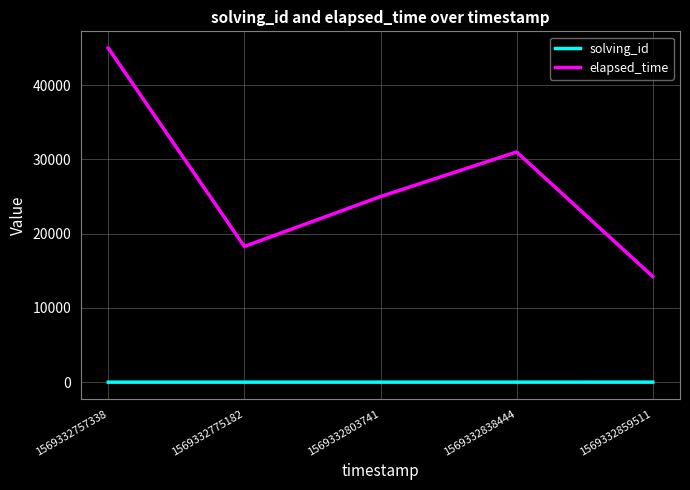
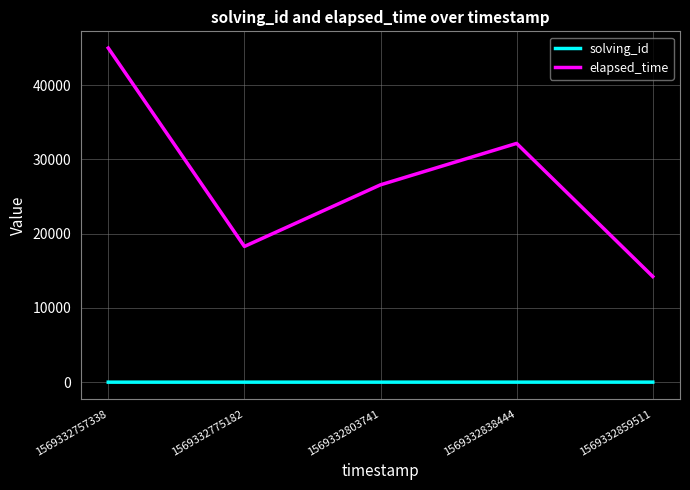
  {
    "solving_id": {
      "1569332757338": 0,
      "1569332775182": 0,
      "1569332803741": 0,
      "1569332838444": 0,
      "1569332859511": 0
    },
    "elapsed_time": {
      "1569332757338": 45000,
      "1569332775182": 18000,
-     "1569332803741": 25000,
-     "1569332838444": 31000,
+     "1569332803741": 27000,
+     "1569332838444": 32000,
      "1569332859511": 14000
    }
  }
